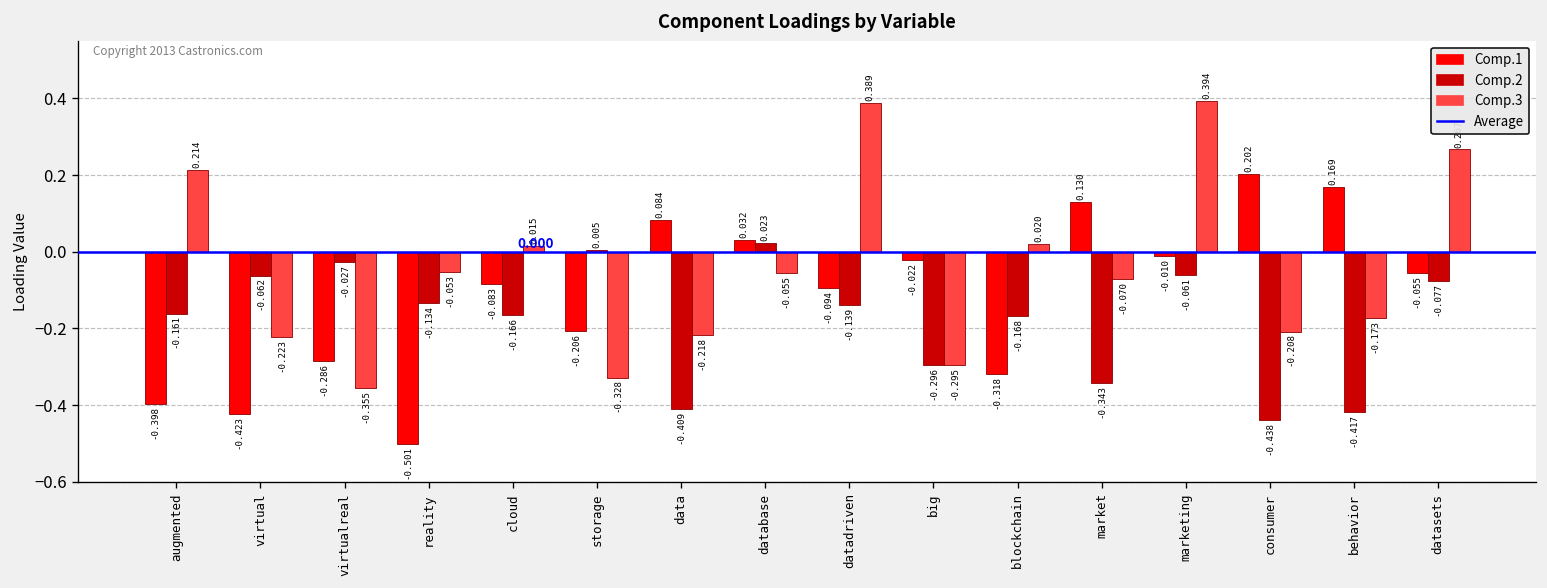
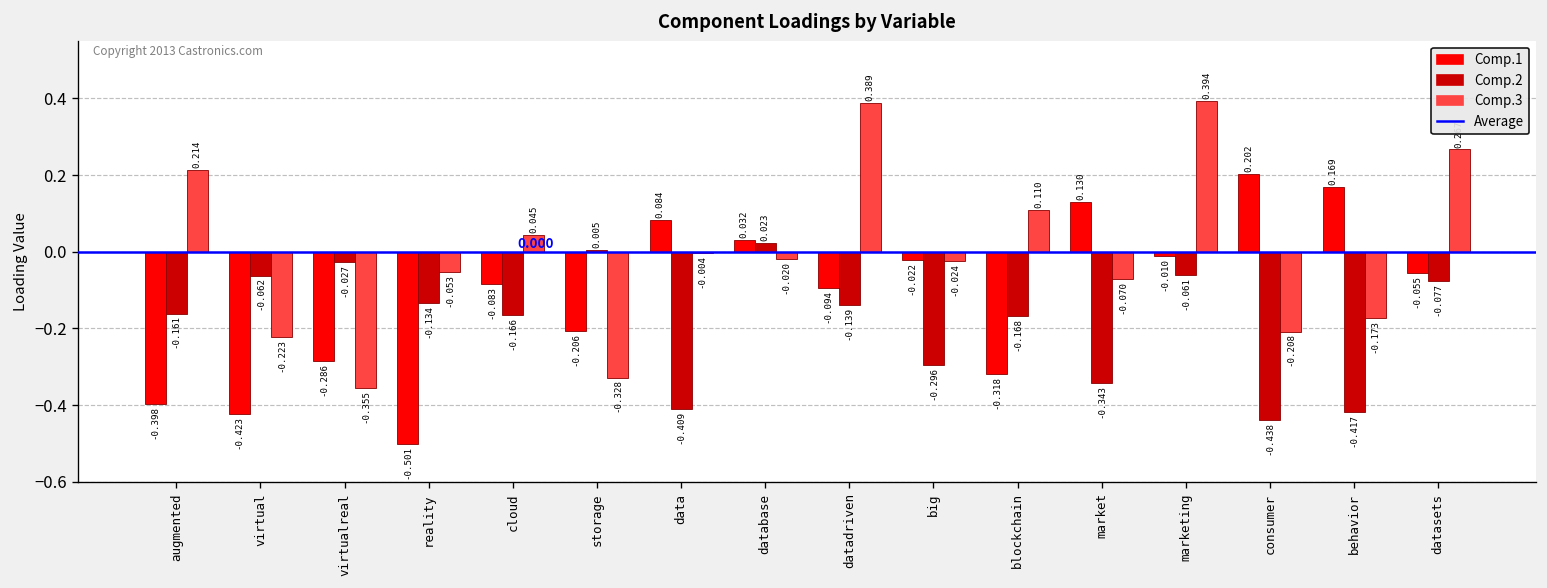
  {
    "Comp.3": {
      "augmented": 0.214,
      "virtual": -0.223,
      "virtualreal": -0.355,
      "reality": -0.053,
-     "cloud": 0.015,
+     "cloud": 0.045,
      "storage": -0.328,
-     "data": -0.218,
-     "database": -0.055,
+     "data": -0.004,
+     "database": -0.020,
      "datadriven": 0.389,
-     "big": -0.295,
-     "blockchain": 0.020,
+     "big": -0.024,
+     "blockchain": 0.110,
      "market": -0.070,
      "marketing": 0.394,
      "consumer": -0.208,
      "behavior": -0.173
    }
  }
